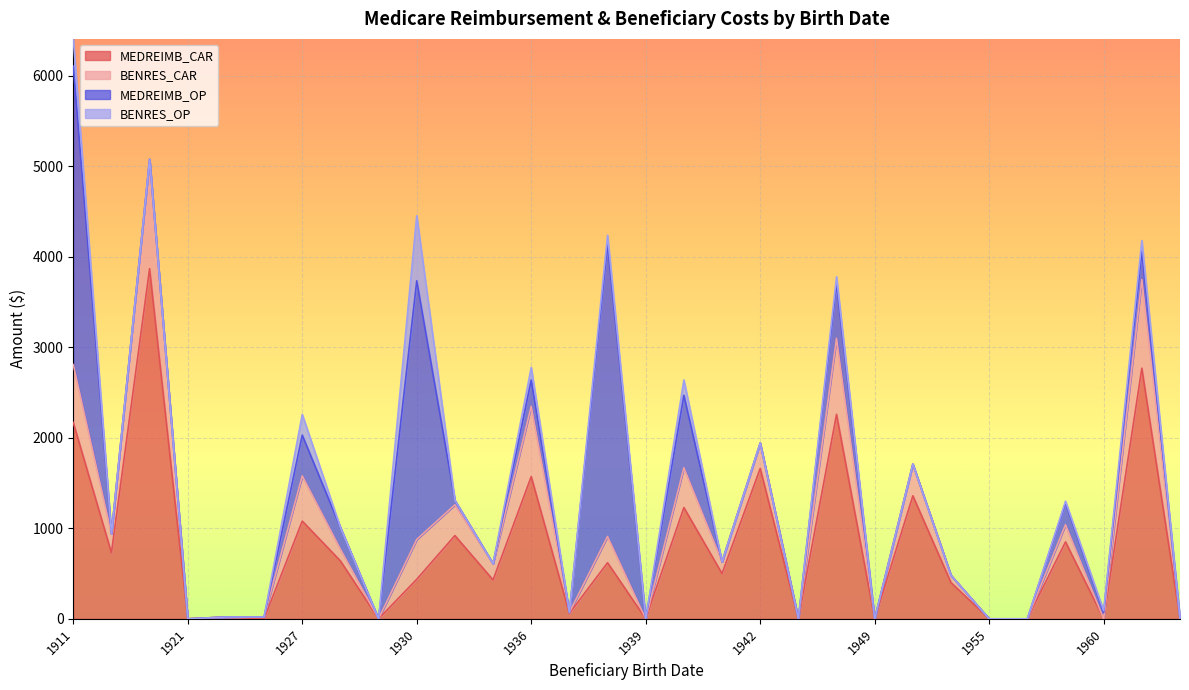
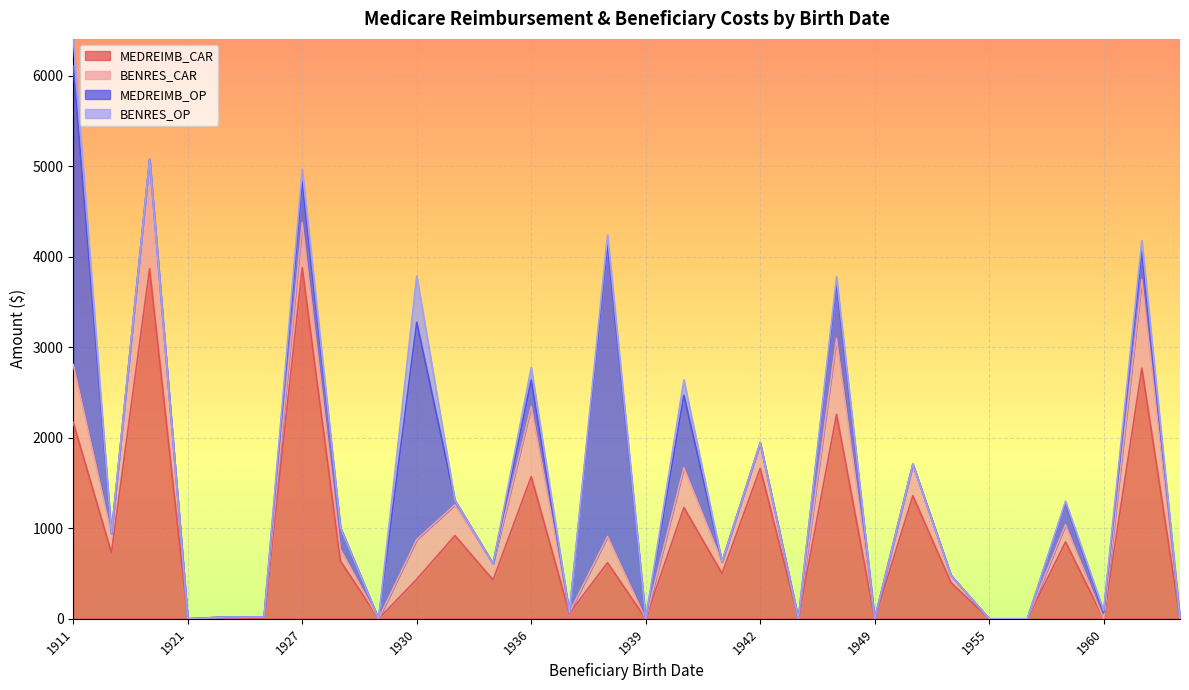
  {
    "MEDREIMB_CAR": {
      "1911": 2200,
-     "1927": 1100,
+     "1927": 3900,
      "1930": 400,
      "1936": 1600,
      "1942": 1700
    },
    "BENRES_CAR": {
      "1911": 600,
      "1927": 500,
      "1930": 400,
      "1936": 800
    },
    "MEDREIMB_OP": {
      "1911": 3300,
      "1927": 500,
-     "1930": 2900,
+     "1930": 2400,
      "1936": 300
    },
    "BENRES_OP": {
      "1911": 300,
-     "1927": 200,
-     "1930": 700,
+     "1927": 100,
+     "1930": 500,
      "1936": 100
    }
  }
